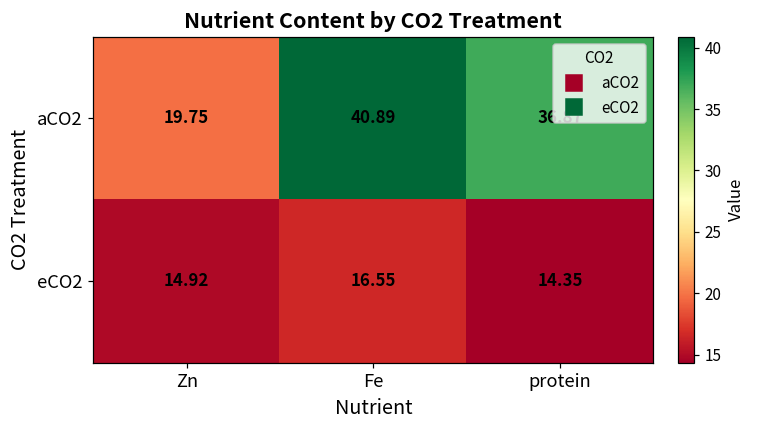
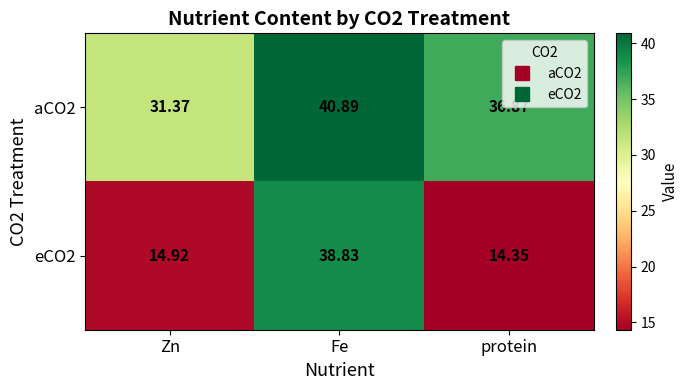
  {
    "aCO2": {
-     "Zn": 19.75,
+     "Zn": 31.37,
      "Fe": 40.89
    },
    "eCO2": {
      "Zn": 14.92,
-     "Fe": 16.55,
+     "Fe": 38.83,
      "protein": 14.35
    }
  }
